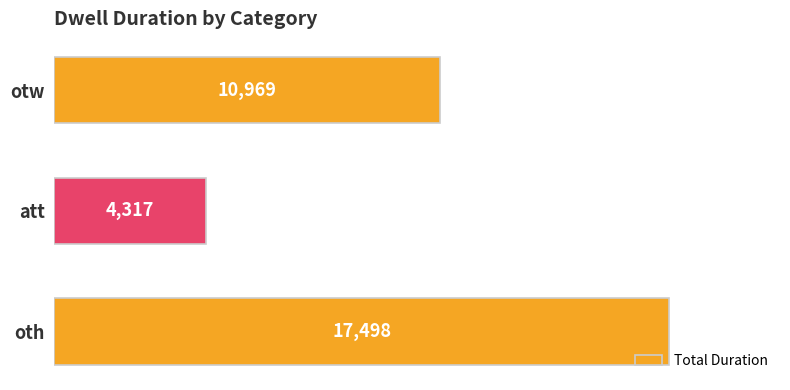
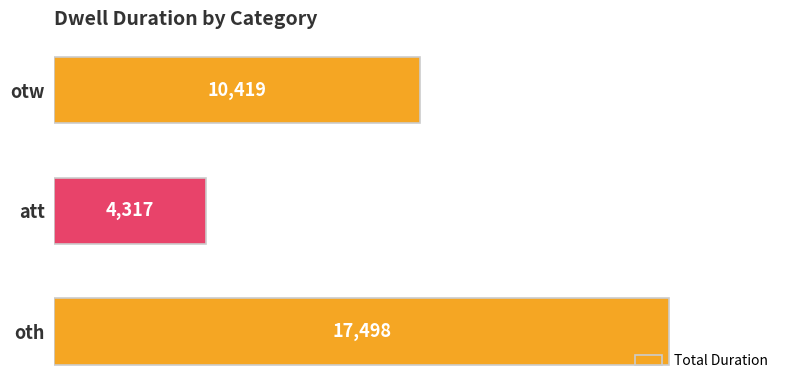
  {
-   "otw": "10,969",
+   "otw": "10,419",
    "att": "4,317",
    "oth": "17,498"
  }
